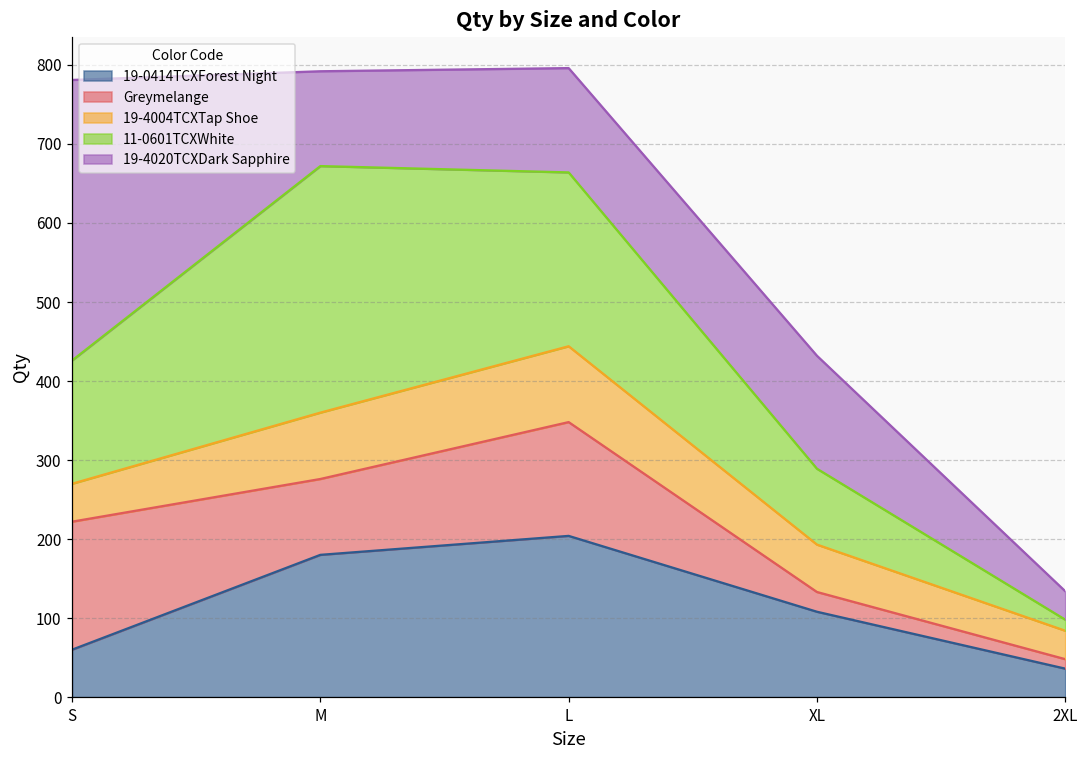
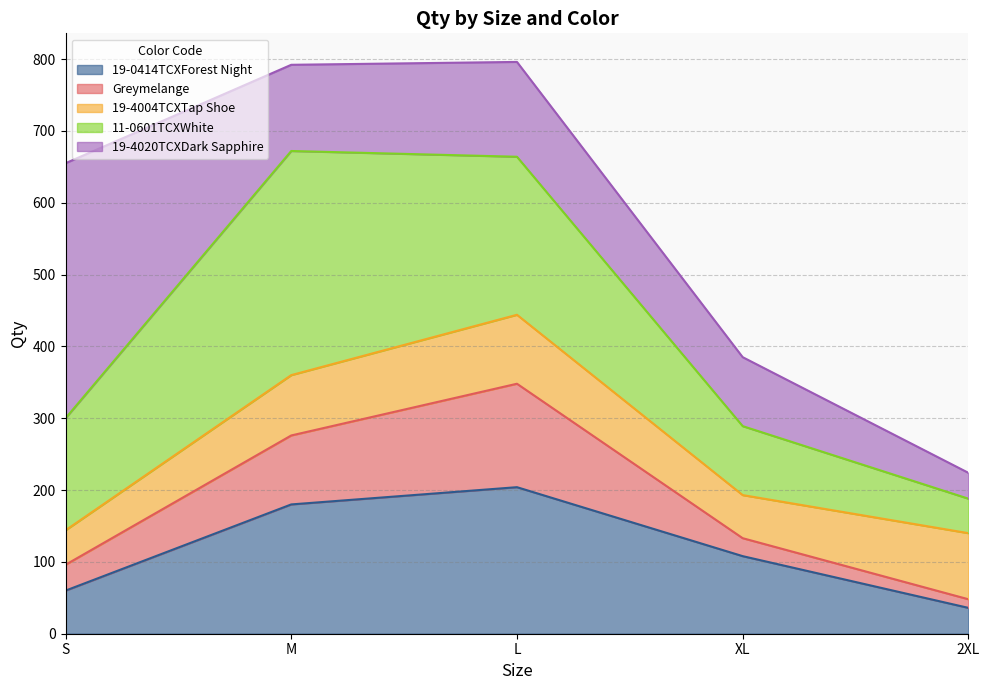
  {
    "19-0414TCXForest Night": {
      "S": 60,
      "M": 180,
      "L": 200,
      "XL": 110,
      "2XL": 40
    },
    "Greymelange": {
-     "S": 160,
+     "S": 40,
      "M": 100,
      "L": 140,
      "XL": 30,
      "2XL": 10
    },
    "19-4004TCXTap Shoe": {
      "S": 50,
      "M": 80,
      "L": 100,
      "XL": 60,
-     "2XL": 40
+     "2XL": 90
    },
    "11-0601TCXWhite": {
      "S": 160,
      "M": 310,
      "L": 220,
      "XL": 100,
-     "2XL": 10
+     "2XL": 50
    },
    "19-4020TCXDark Sapphire": {
      "S": 360,
      "M": 120,
      "L": 130,
-     "XL": 140,
+     "XL": 100,
      "2XL": 40
    }
  }
